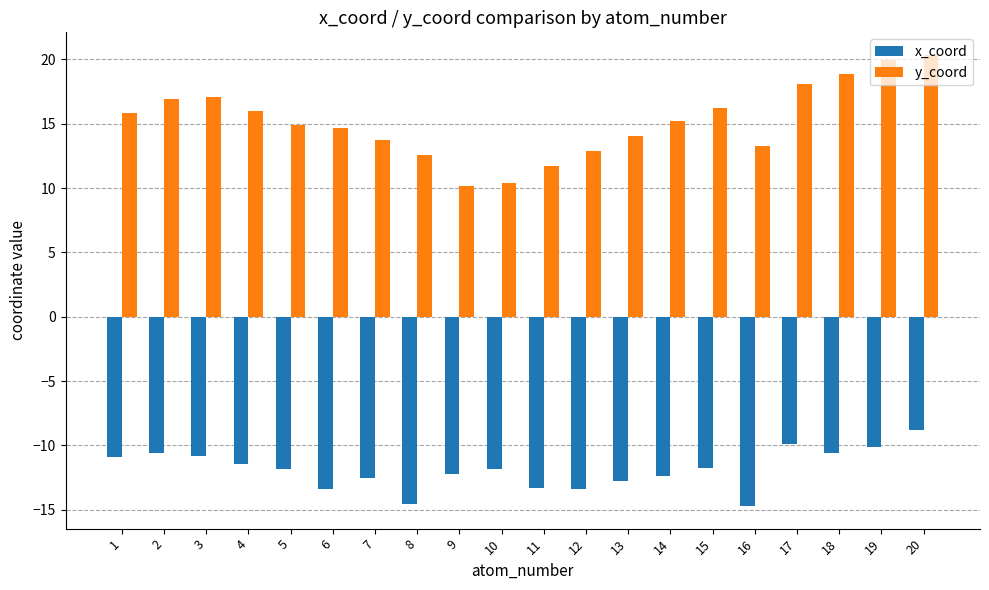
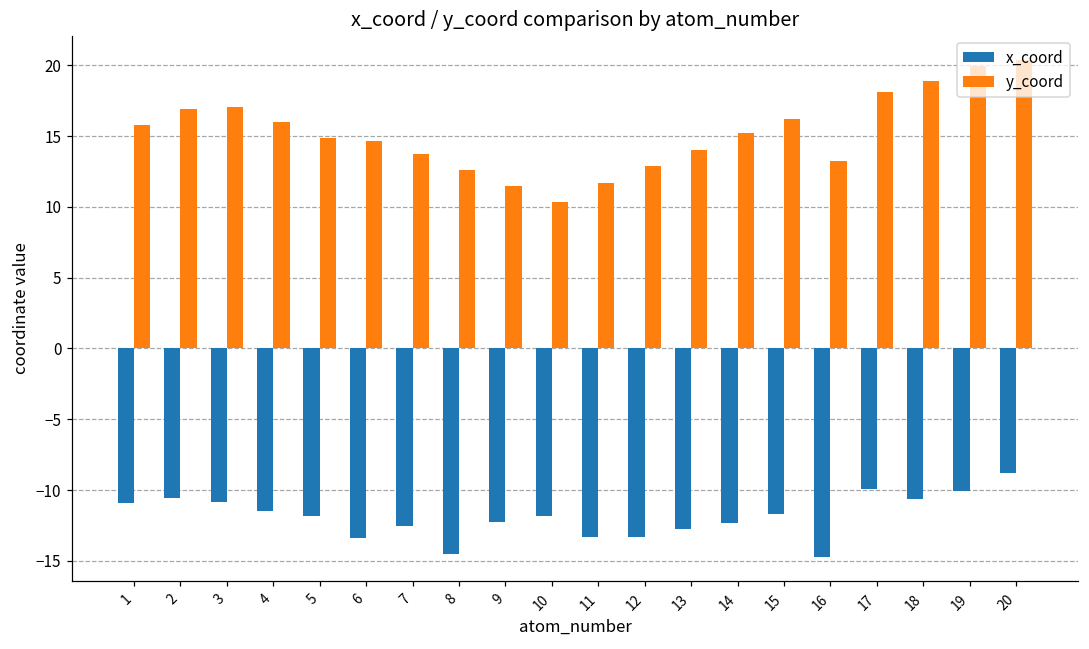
  {
    "x_coord": {
      "1": -10.9,
      "2": -10.6,
      "3": -10.8,
      "4": -11.5,
      "5": -11.8,
      "6": -13.4,
      "7": -12.5,
      "8": -14.6,
      "9": -12.3,
      "10": -11.9,
      "11": -13.3,
      "12": -13.4,
      "13": -12.7,
      "14": -12.3,
      "15": -11.7,
      "16": -14.7,
      "17": -9.9,
      "18": -10.6,
      "19": -10.1,
      "20": -8.8
    },
    "y_coord": {
      "1": 15.8,
      "2": 16.9,
      "3": 17.0,
      "4": 16.0,
      "5": 14.9,
      "6": 14.7,
      "7": 13.8,
      "8": 12.6,
-     "9": 10.2,
+     "9": 11.5,
      "10": 10.4,
      "11": 11.7,
      "12": 12.9,
      "13": 14.0,
      "14": 15.2,
      "15": 16.2,
      "16": 13.2,
      "17": 18.1,
      "18": 18.9
    }
  }
